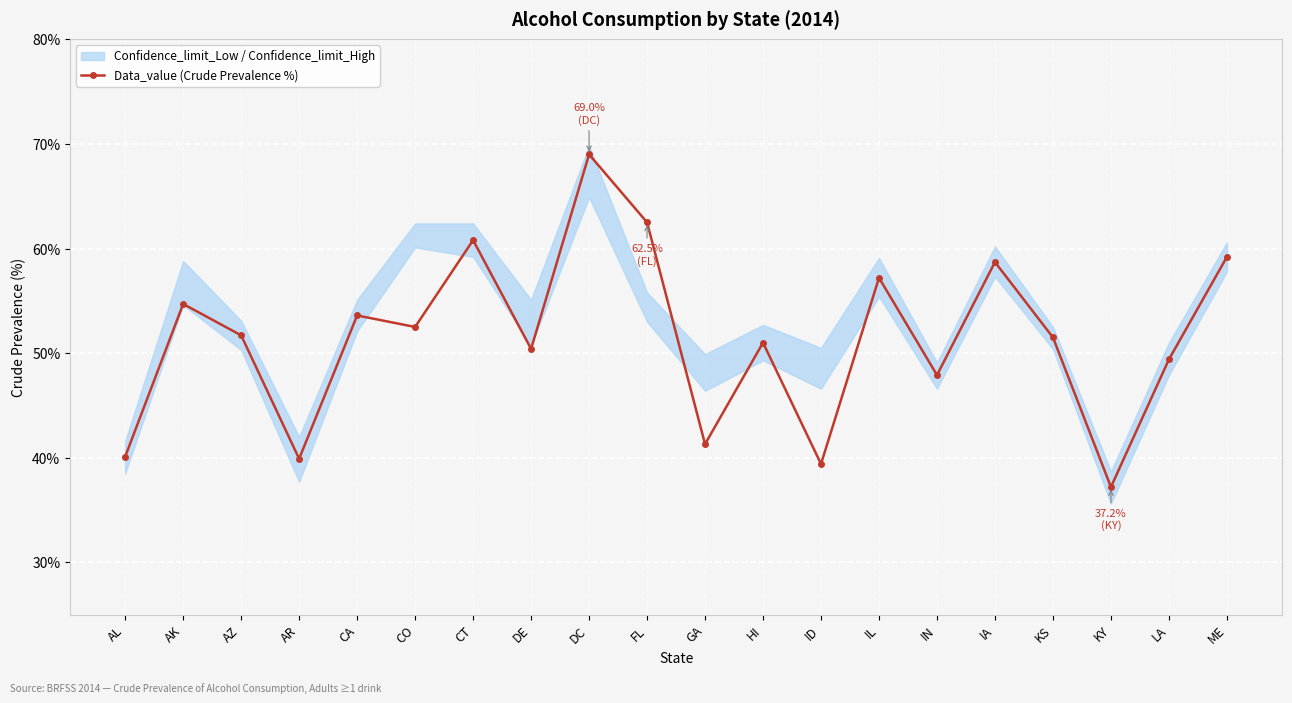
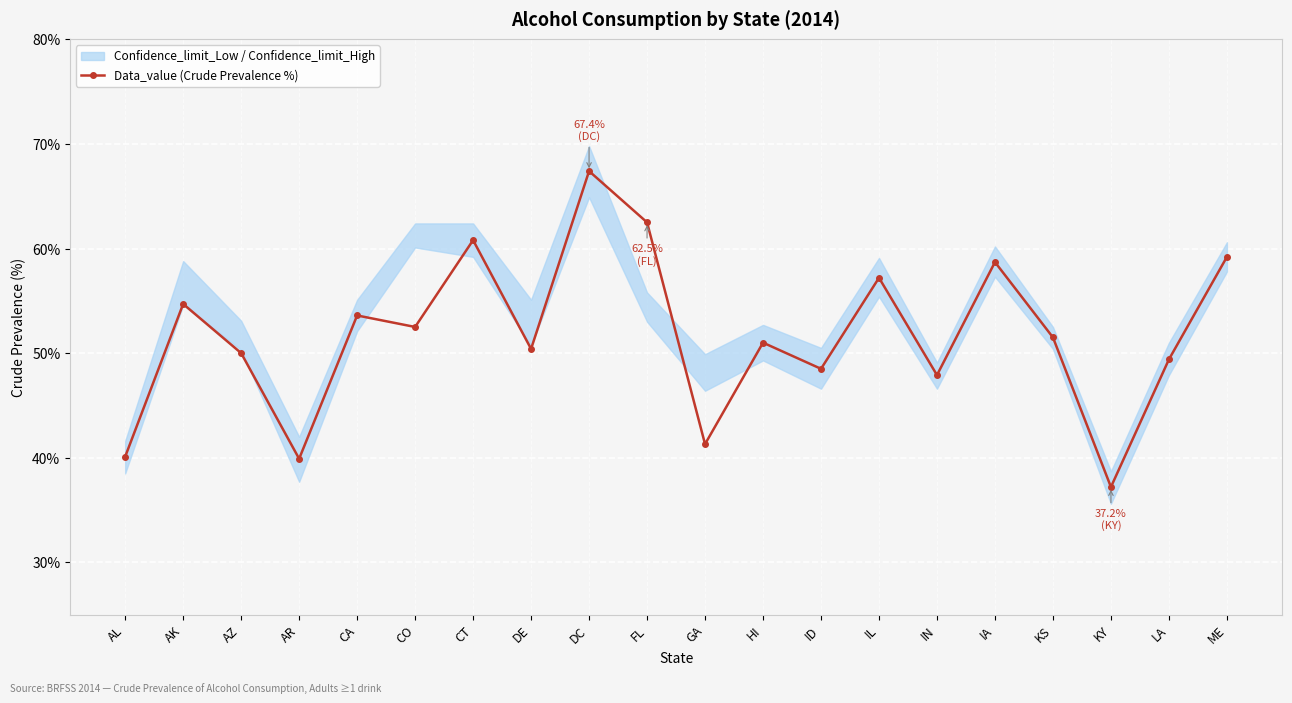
  {
    "Data_value (Crude Prevalence %)": {
-     "AZ": "51.7%",
-     "DC": "69.0%",
+     "AZ": "50.0%",
+     "DC": "67.4%",
      "FL": "62.5%",
-     "ID": "39.4%",
+     "ID": "48.5%",
      "KY": "37.2%"
    }
  }
